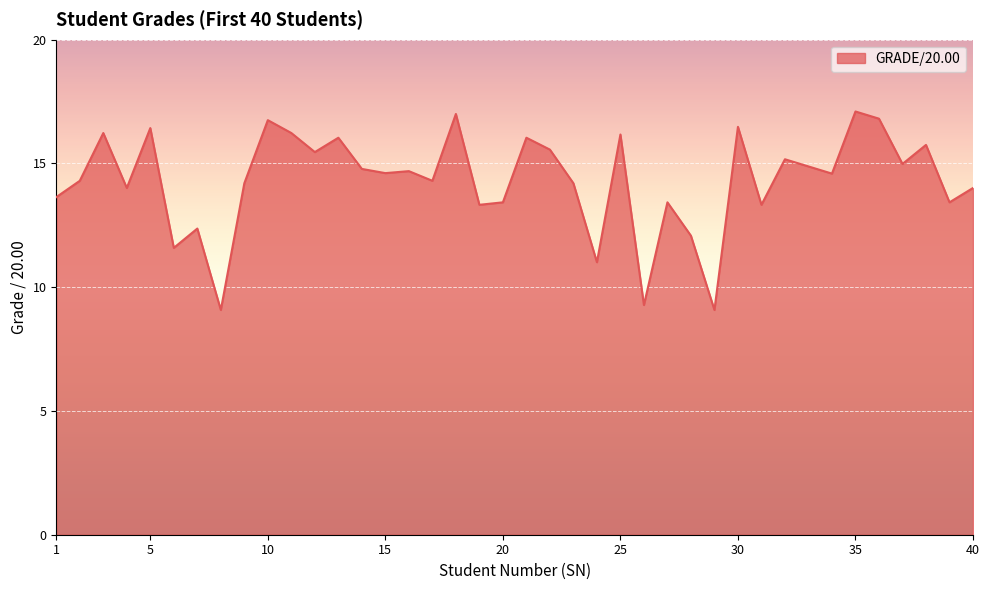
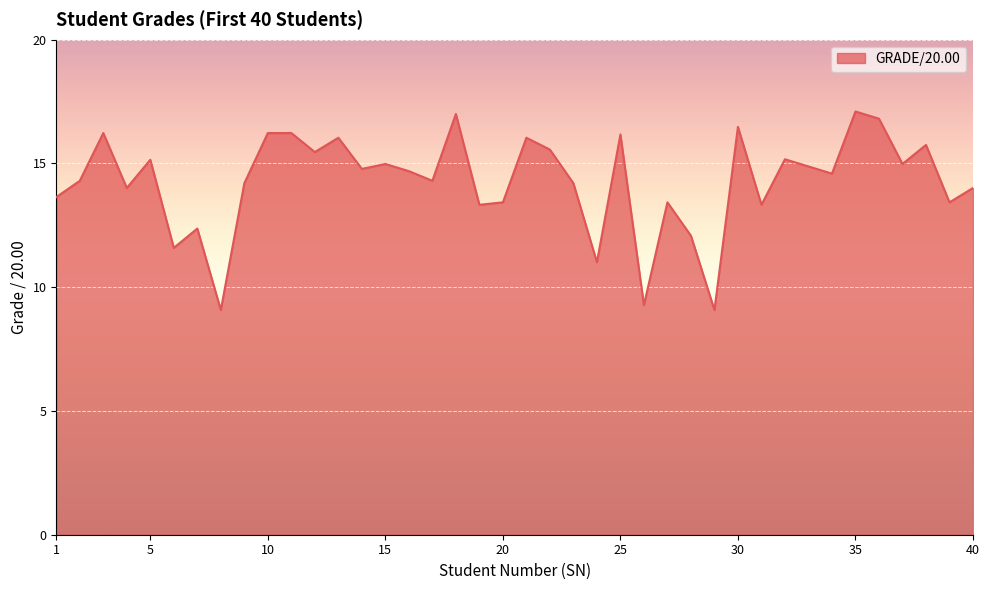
  {
    "1": 13.6,
-   "5": 16.4,
-   "10": 16.8,
-   "15": 14.6,
+   "5": 15.2,
+   "10": 16.2,
+   "15": 15.0,
    "20": 13.4,
    "25": 16.2,
    "30": 16.5,
    "35": 17.1,
    "40": 14.0
  }
